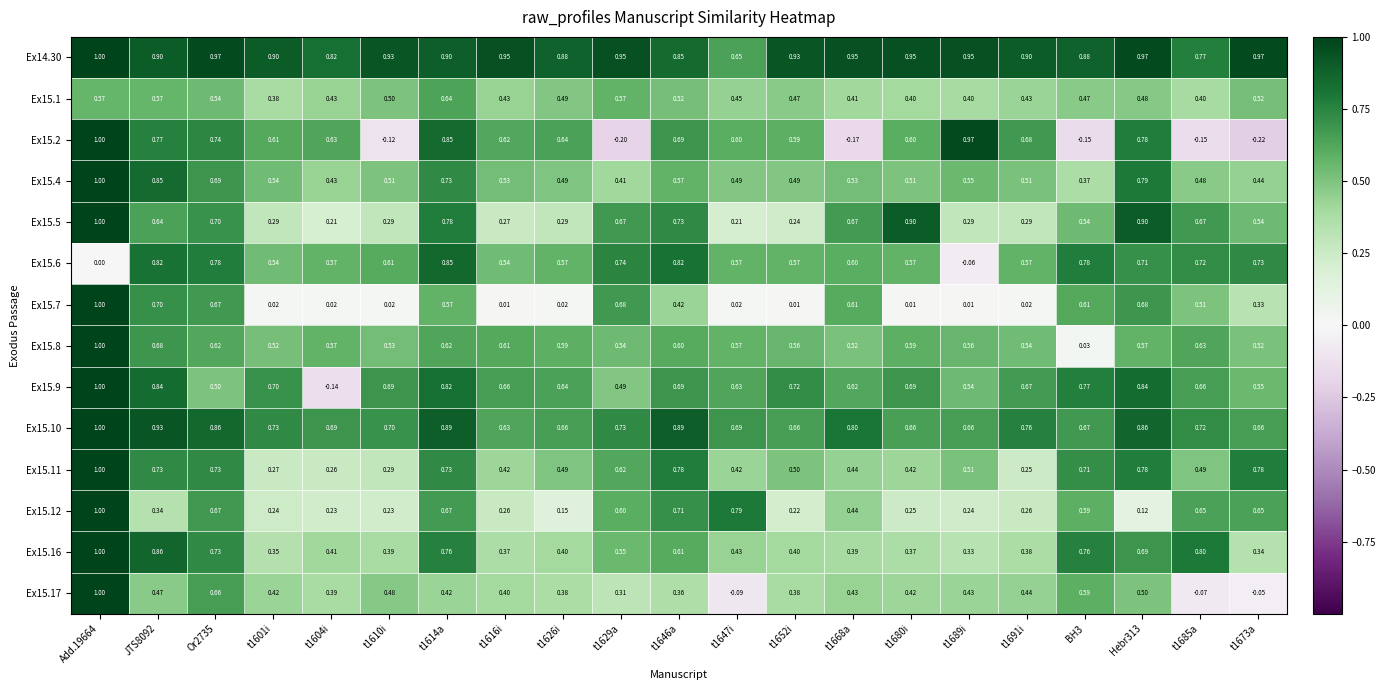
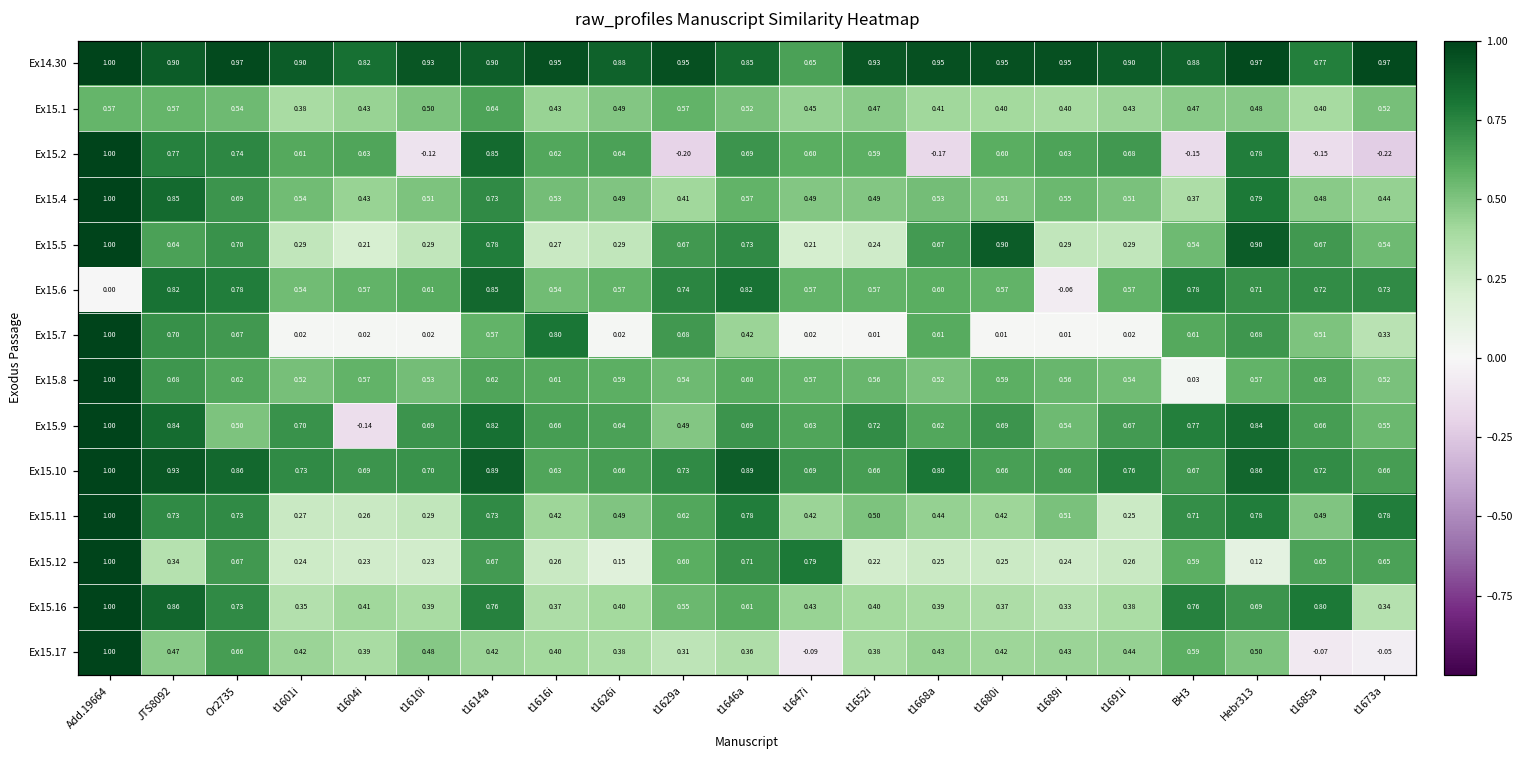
  {
    "Ex15.2": {
      "Add.19664": 1.00,
      "JTS8092": 0.77,
      "Or2735": 0.74,
      "t1601i": 0.61,
      "t1604i": 0.63,
      "t1610i": -0.12,
      "t1614a": 0.85,
      "t1616i": 0.62,
      "t1626i": 0.64,
      "t1629a": -0.20,
      "t1646a": 0.69,
      "t1647i": 0.60,
      "t1652i": 0.59,
      "t1668a": -0.17,
      "t1680i": 0.60,
-     "t1689i": 0.97,
+     "t1689i": 0.63,
      "t1691i": 0.68,
      "BH3": -0.15,
      "Hebr313": 0.78,
      "t1685a": -0.15,
      "t1673a": -0.22
    },
    "Ex15.7": {
      "Add.19664": 1.00,
      "JTS8092": 0.70,
      "Or2735": 0.67,
      "t1601i": 0.02,
      "t1604i": 0.02,
      "t1610i": 0.02,
      "t1614a": 0.57,
-     "t1616i": 0.01,
+     "t1616i": 0.80,
      "t1626i": 0.02,
      "t1629a": 0.68,
      "t1646a": 0.42,
      "t1647i": 0.02,
      "t1652i": 0.01,
      "t1668a": 0.61,
      "t1680i": 0.01,
      "t1689i": 0.01,
      "t1691i": 0.02,
      "BH3": 0.61,
      "Hebr313": 0.68,
      "t1685a": 0.51,
      "t1673a": 0.33
    },
    "Ex15.12": {
      "Add.19664": 1.00,
      "JTS8092": 0.34,
      "Or2735": 0.67,
      "t1601i": 0.24,
      "t1604i": 0.23,
      "t1610i": 0.23,
      "t1614a": 0.67,
      "t1616i": 0.26,
      "t1626i": 0.15,
      "t1629a": 0.60,
      "t1646a": 0.71,
      "t1647i": 0.79,
      "t1652i": 0.22,
-     "t1668a": 0.44,
+     "t1668a": 0.25,
      "t1680i": 0.25,
      "t1689i": 0.24,
      "t1691i": 0.26,
      "BH3": 0.59,
      "Hebr313": 0.12,
      "t1685a": 0.65,
      "t1673a": 0.65
    }
  }
